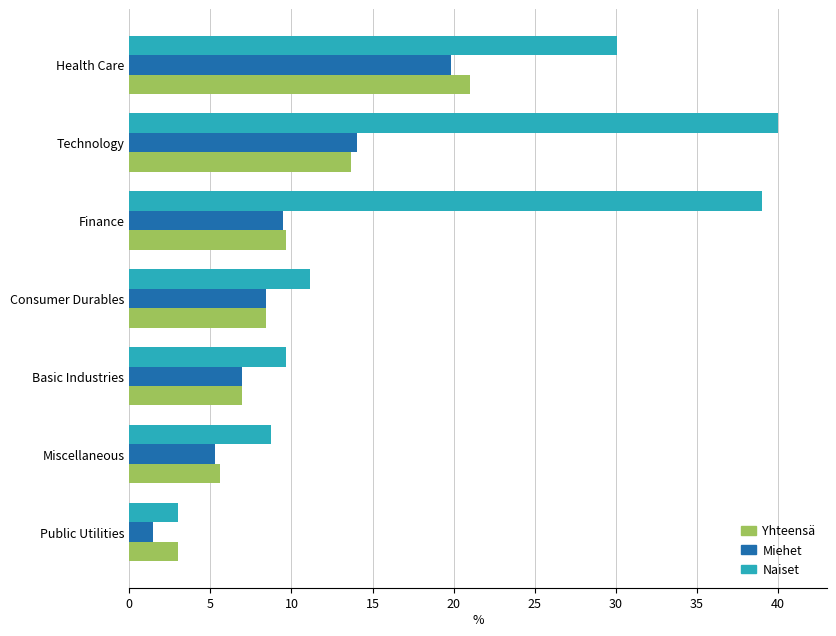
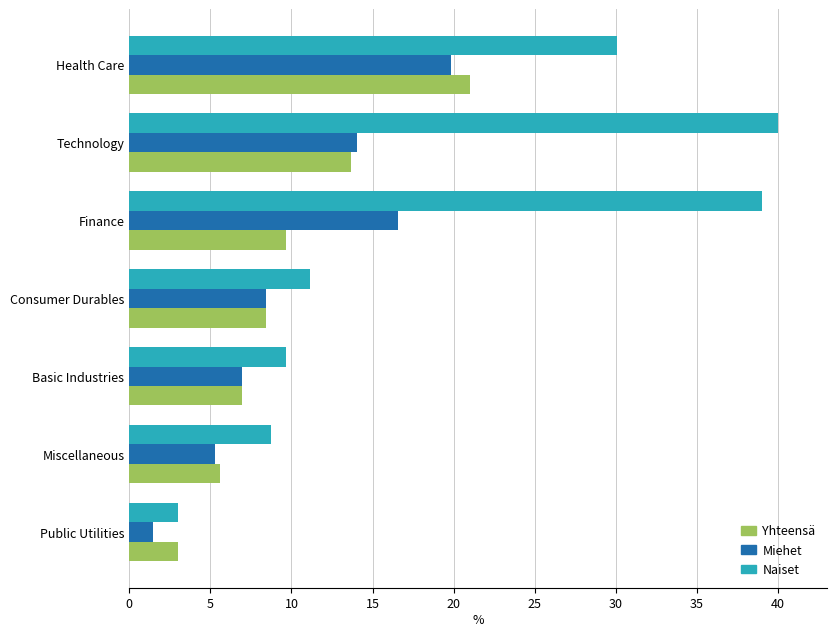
  {
    "Yhteensä": {
      "Health Care": 21.0,
      "Technology": 13.7,
      "Finance": 9.7,
      "Consumer Durables": 8.4,
      "Basic Industries": 6.9,
      "Miscellaneous": 5.6,
      "Public Utilities": 3.0
    },
    "Miehet": {
      "Health Care": 19.9,
      "Technology": 14.1,
-     "Finance": 9.5,
+     "Finance": 16.6,
      "Consumer Durables": 8.4,
      "Basic Industries": 6.9,
      "Miscellaneous": 5.3,
      "Public Utilities": 1.5
    },
    "Naiset": {
      "Health Care": 30.1,
      "Technology": 40.0,
      "Finance": 39.0,
      "Consumer Durables": 11.2,
      "Basic Industries": 9.7,
      "Miscellaneous": 8.8,
      "Public Utilities": 3.0
    }
  }
